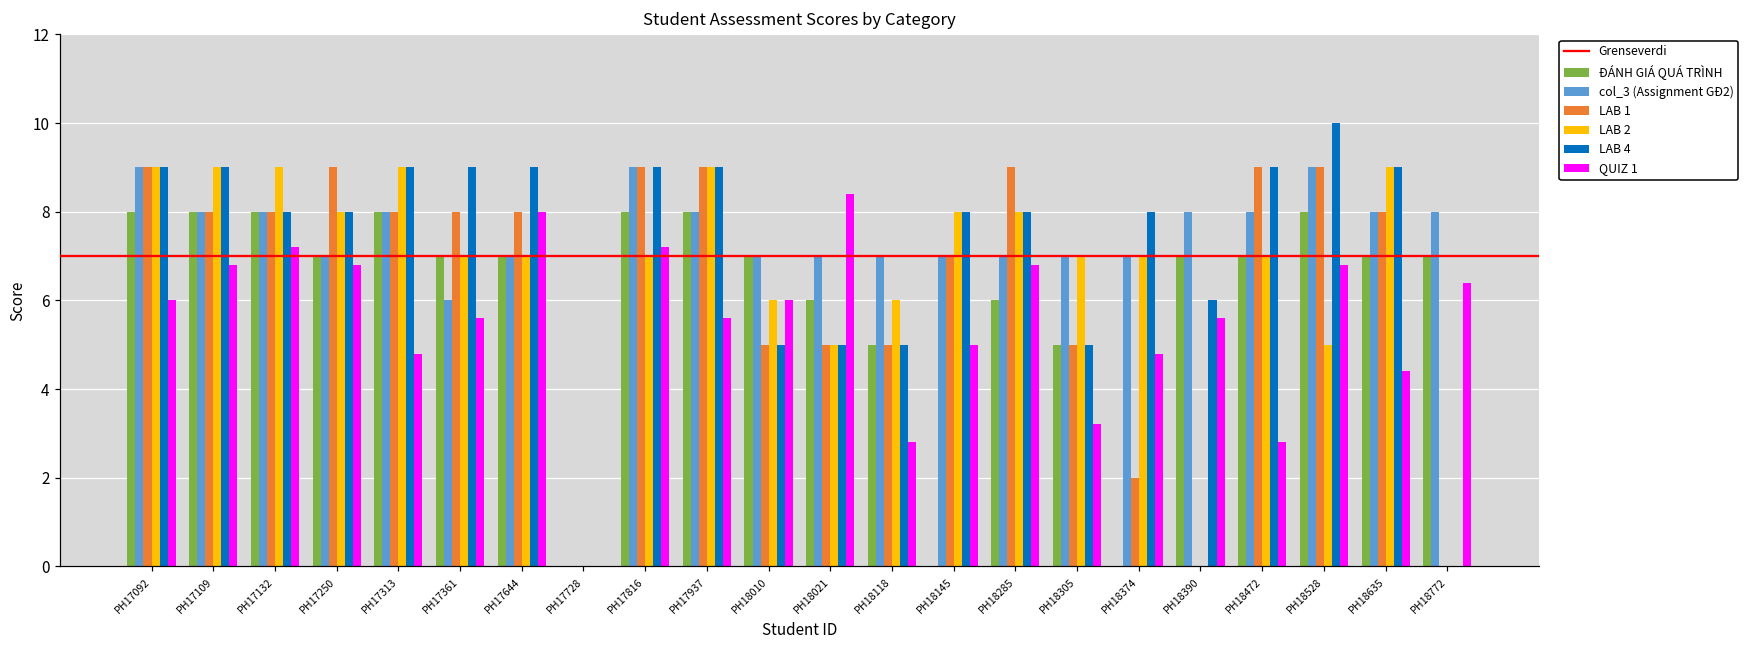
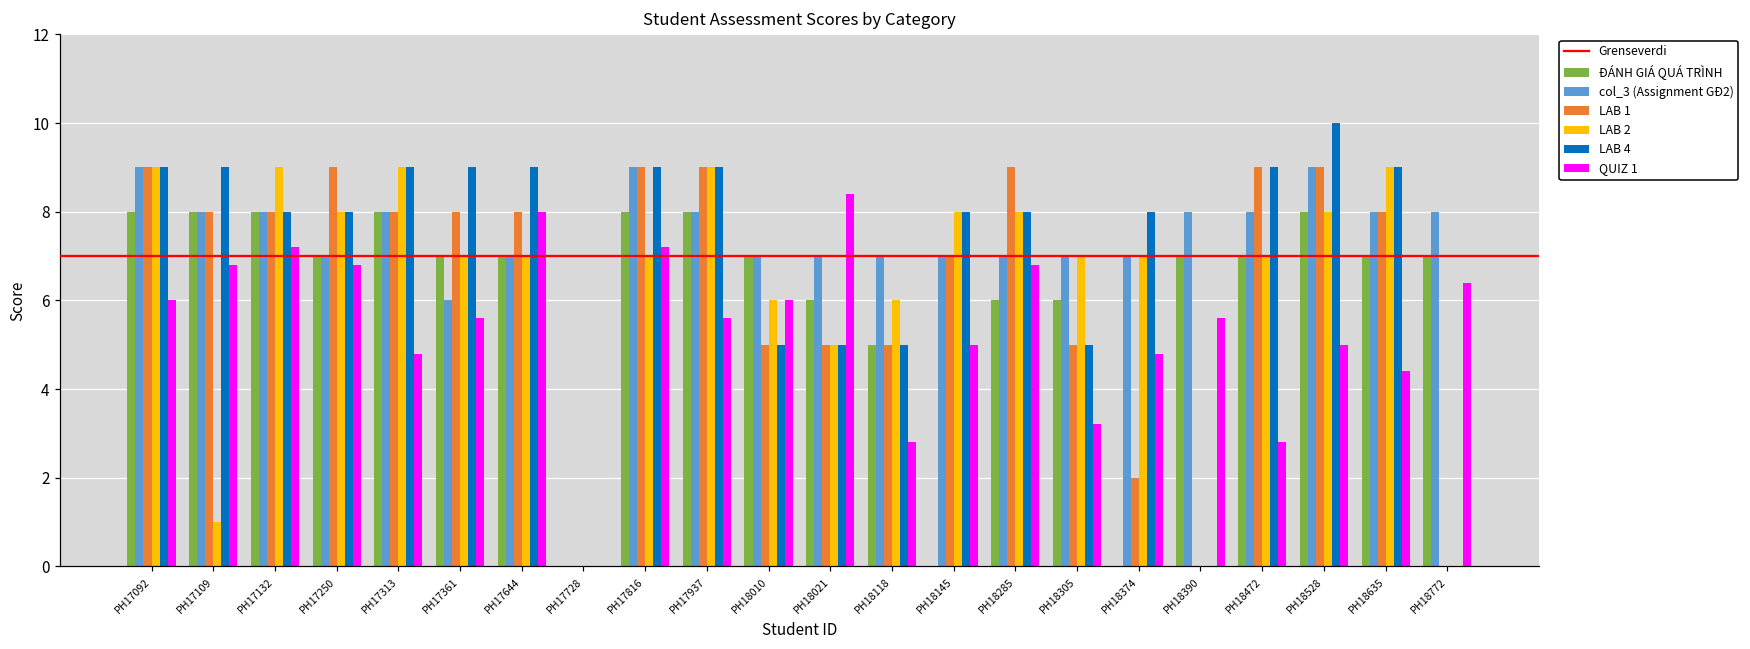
  {
    "ĐÁNH GIÁ QUÁ TRÌNH": {
      "PH17092": 8,
      "PH17109": 8,
      "PH17132": 8,
      "PH17250": 7,
      "PH17313": 8,
      "PH17361": 7,
      "PH17644": 7,
      "PH17728": 0,
      "PH17816": 8,
      "PH17937": 8,
      "PH18010": 7,
      "PH18021": 6,
      "PH18118": 5,
      "PH18145": 0,
      "PH18285": 6,
-     "PH18305": 5,
+     "PH18305": 6,
      "PH18374": 0,
      "PH18390": 7,
      "PH18472": 7,
      "PH18528": 8,
      "PH18635": 7,
      "PH18772": 7
    },
    "col_3 (Assignment GĐ2)": {
      "PH17092": 9.0,
      "PH17109": 8.0,
      "PH17132": 8.0,
      "PH17250": 7.0,
      "PH17313": 8.0,
      "PH17361": 6.0,
      "PH17644": 7.0,
      "PH17728": 0.0,
      "PH17816": 9.0,
      "PH17937": 8.0,
      "PH18010": 7.0,
      "PH18021": 7.0,
      "PH18118": 7.0,
      "PH18145": 7.0,
      "PH18285": 7.0,
      "PH18305": 7.0,
      "PH18374": 7.0,
      "PH18390": 8.0,
      "PH18472": 8.0,
      "PH18528": 9.0,
      "PH18635": 8.0,
      "PH18772": 8.0
    },
    "LAB 1": {
      "PH17092": 9.0,
      "PH17109": 8.0,
      "PH17132": 8.0,
      "PH17250": 9.0,
      "PH17313": 8.0,
      "PH17361": 8.0,
      "PH17644": 8.0,
      "PH17728": 0.0,
      "PH17816": 9.0,
      "PH17937": 9.0,
      "PH18010": 5.0,
      "PH18021": 5.0,
      "PH18118": 5.0,
      "PH18145": 7.0,
      "PH18285": 9.0,
      "PH18305": 5.0,
      "PH18374": 2.0,
      "PH18390": 0.0,
      "PH18472": 9.0,
      "PH18528": 9.0,
      "PH18635": 8.0,
      "PH18772": 0.0
    },
    "LAB 2": {
      "PH17092": 9,
-     "PH17109": 9,
+     "PH17109": 1,
      "PH17132": 9,
      "PH17250": 8,
      "PH17313": 9,
      "PH17361": 7,
      "PH17644": 7,
      "PH17728": 0,
      "PH17816": 7,
      "PH17937": 9,
      "PH18010": 6,
      "PH18021": 5,
      "PH18118": 6,
      "PH18145": 8,
      "PH18285": 8,
      "PH18305": 7,
      "PH18374": 7,
      "PH18390": 0,
      "PH18472": 7,
-     "PH18528": 5,
+     "PH18528": 8,
      "PH18635": 9,
      "PH18772": 0
    },
    "LAB 4": {
      "PH17092": 9,
      "PH17109": 9,
      "PH17132": 8,
      "PH17250": 8,
      "PH17313": 9,
      "PH17361": 9,
      "PH17644": 9,
      "PH17728": 0,
      "PH17816": 9,
      "PH17937": 9,
      "PH18010": 5,
      "PH18021": 5,
      "PH18118": 5,
      "PH18145": 8,
      "PH18285": 8,
      "PH18305": 5,
      "PH18374": 8,
-     "PH18390": 6,
+     "PH18390": 0,
      "PH18472": 9,
      "PH18528": 10,
      "PH18635": 9,
      "PH18772": 0
    },
    "QUIZ 1": {
      "PH17092": 6.0,
      "PH17109": 6.8,
      "PH17132": 7.2,
      "PH17250": 6.8,
      "PH17313": 4.8,
      "PH17361": 5.6,
      "PH17644": 8.0,
      "PH17728": 0.0,
      "PH17816": 7.2,
      "PH17937": 5.6,
      "PH18010": 6.0,
      "PH18021": 8.4,
      "PH18118": 2.8,
      "PH18145": 5.0,
      "PH18285": 6.8,
      "PH18305": 3.2,
      "PH18374": 4.8,
      "PH18390": 5.6,
      "PH18472": 2.8,
-     "PH18528": 6.8,
+     "PH18528": 5.0,
      "PH18635": 4.4,
      "PH18772": 6.4
    }
  }
